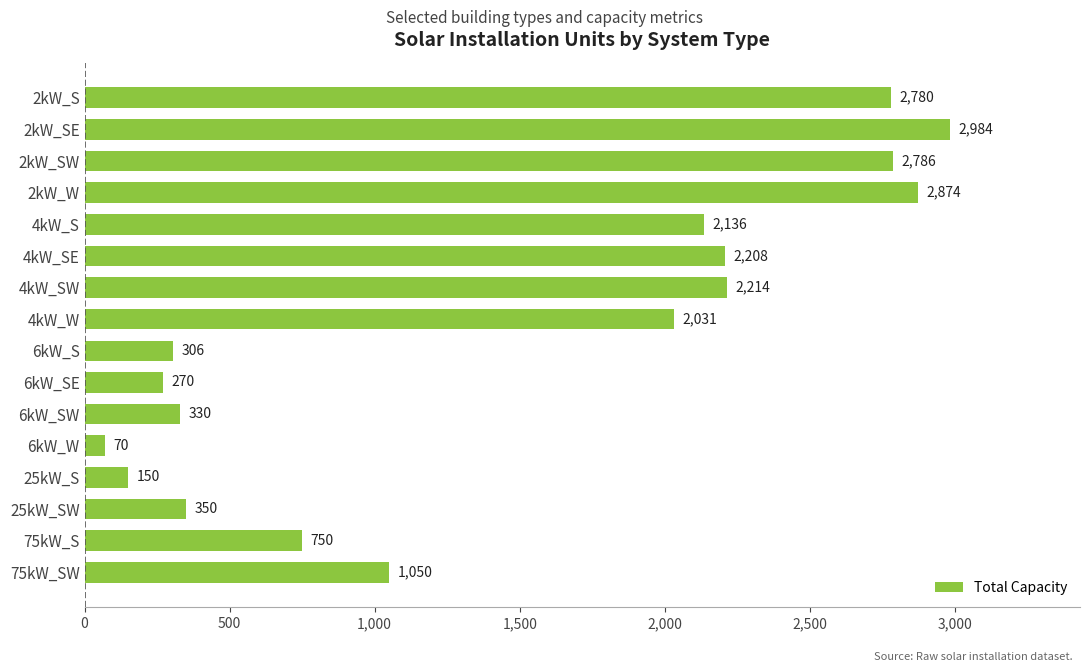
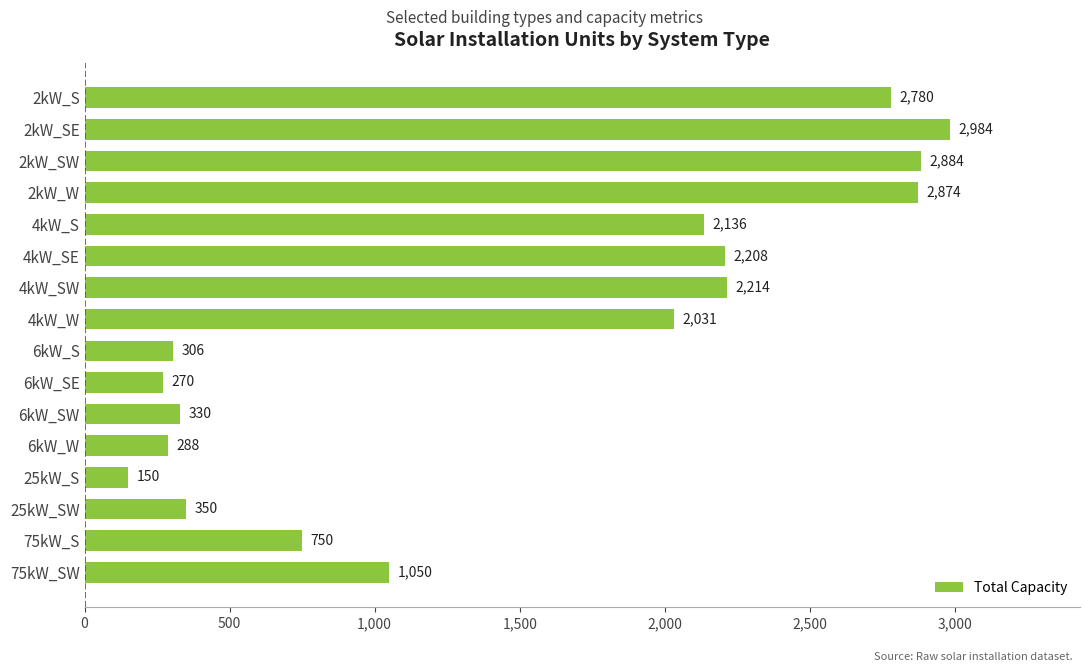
  {
    "2kW_S": "2,780",
    "2kW_SE": "2,984",
-   "2kW_SW": "2,786",
+   "2kW_SW": "2,884",
    "2kW_W": "2,874",
    "4kW_S": "2,136",
    "4kW_SE": "2,208",
    "4kW_SW": "2,214",
    "4kW_W": "2,031",
    "6kW_S": "306",
    "6kW_SE": "270",
    "6kW_SW": "330",
-   "6kW_W": "70",
+   "6kW_W": "288",
    "25kW_S": "150",
    "25kW_SW": "350",
    "75kW_S": "750",
    "75kW_SW": "1,050"
  }
